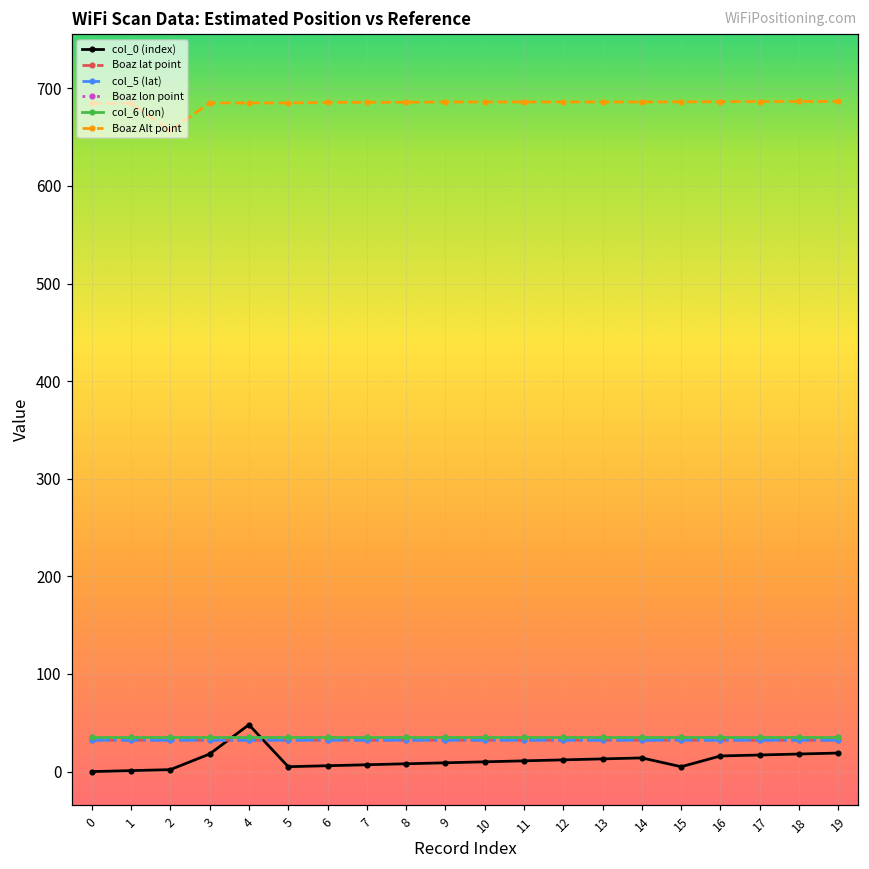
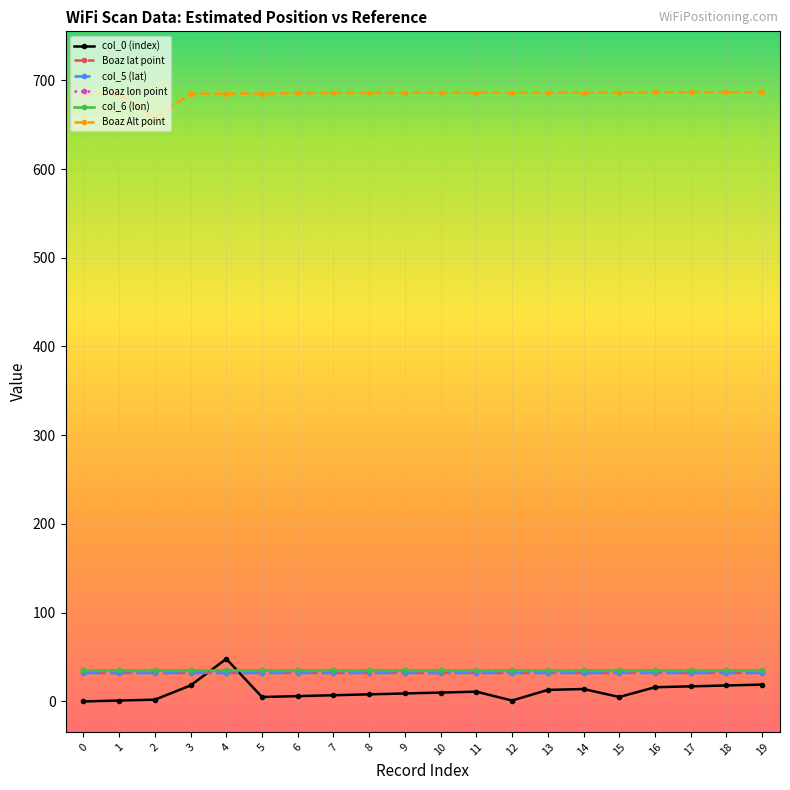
  {
    "col_0 (index)": {
      "0": 0,
      "1": 0,
      "2": 0,
      "3": 20,
      "4": 50,
      "5": 10,
      "6": 10,
      "7": 10,
      "8": 10,
      "9": 10,
      "10": 10,
      "11": 10,
-     "12": 10,
+     "12": 0,
      "13": 10,
      "14": 10,
      "15": 10,
      "16": 20,
      "17": 20,
      "18": 20,
      "19": 20
    },
    "col_5 (lat)": {
      "0": 30,
      "1": 30,
      "2": 30,
      "3": 30,
      "4": 30,
      "5": 30,
      "6": 30,
      "7": 30,
      "8": 30,
      "9": 30,
      "10": 30,
      "11": 30,
      "12": 30,
      "13": 30,
      "14": 30,
      "15": 30,
      "16": 30,
      "17": 30,
      "18": 30,
      "19": 30
    },
    "col_6 (lon)": {
      "0": 40,
      "1": 40,
      "2": 40,
      "3": 40,
      "4": 40,
      "5": 40,
      "6": 40,
      "7": 40,
      "8": 40,
      "9": 40,
      "10": 40,
      "11": 40,
      "12": 40,
      "13": 40,
      "14": 40,
      "15": 40,
      "16": 40,
      "17": 40,
      "18": 40,
      "19": 40
    },
    "Boaz Alt point": {
      "3": 690,
      "4": 690,
      "5": 690,
      "6": 690,
      "7": 690,
      "8": 690,
      "9": 690,
      "10": 690,
      "11": 690,
      "12": 690,
      "13": 690,
      "14": 690,
      "15": 690,
      "16": 690,
      "17": 690,
      "18": 690,
      "19": 690
    }
  }
